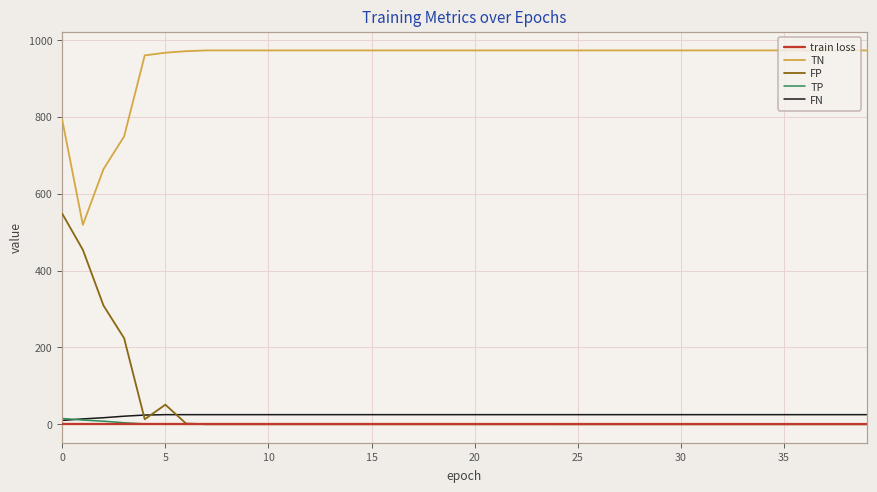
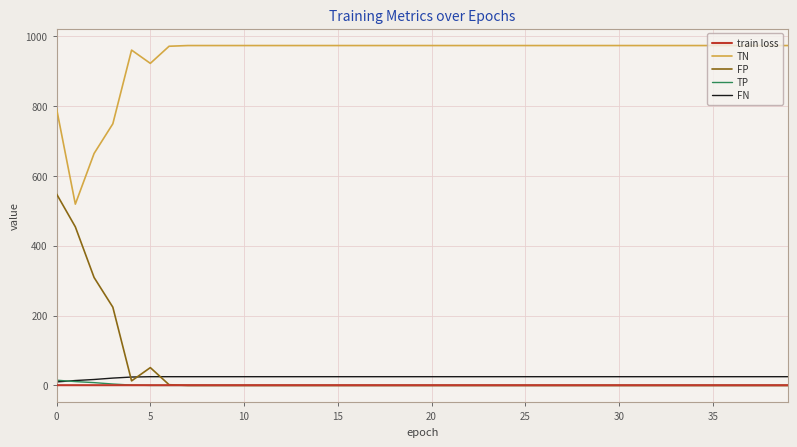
  {
    "train loss": {
      "0": 0
    },
    "TN": {
      "0": 790,
-     "5": 970,
+     "5": 920,
      "10": 970,
      "15": 970,
      "20": 970,
      "25": 970,
      "30": 970
    },
    "FP": {
      "0": 550,
      "5": 50
    },
    "FN": {
      "5": 30,
      "10": 30,
      "15": 30,
      "20": 30,
      "25": 30,
      "30": 30,
      "35": 30
    }
  }
